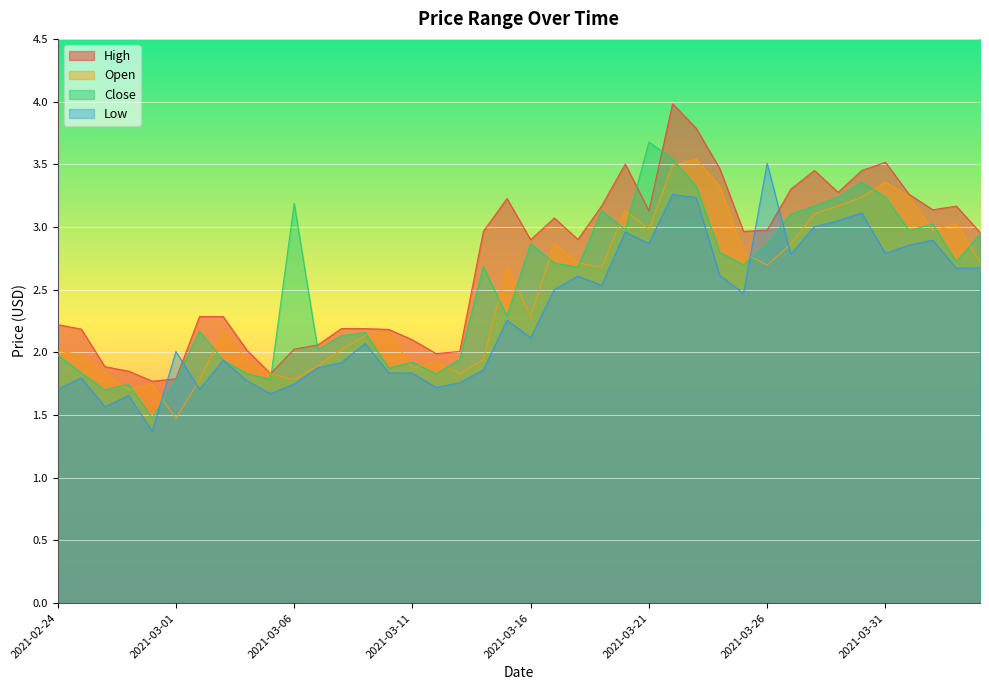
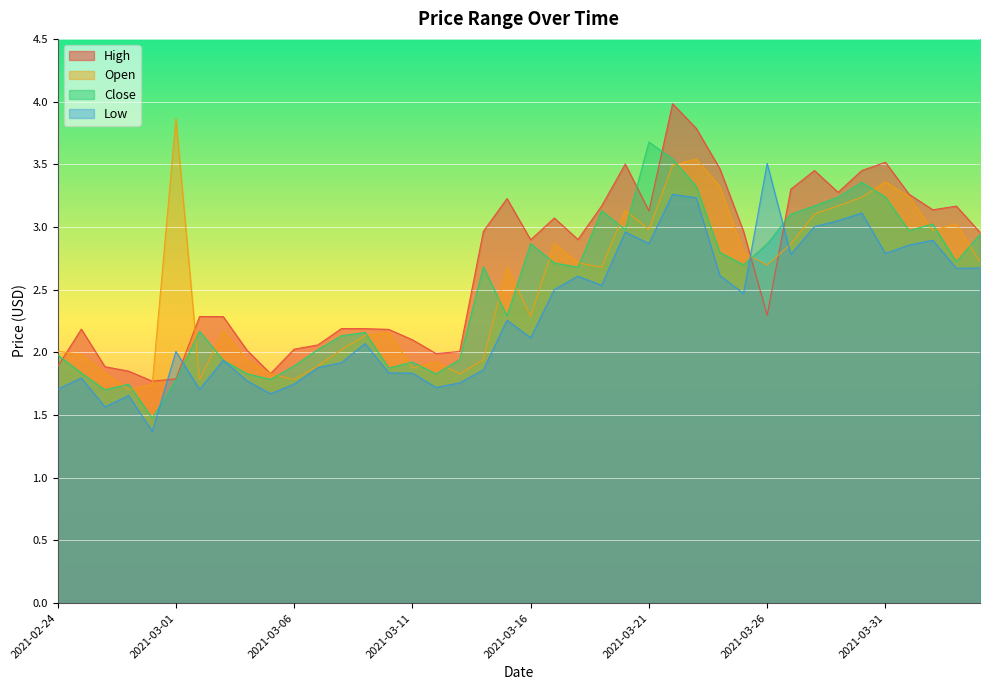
  {
    "High": {
-     "2021-02-24": 2.22,
+     "2021-02-24": 1.89,
      "2021-03-06": 2.03,
      "2021-03-11": 2.10,
      "2021-03-16": 2.90,
      "2021-03-21": 3.13,
-     "2021-03-26": 2.97,
+     "2021-03-26": 2.30,
      "2021-03-31": 3.52
    },
    "Open": {
      "2021-02-24": 2.01,
-     "2021-03-01": 1.47,
+     "2021-03-01": 3.86,
      "2021-03-06": 1.78,
      "2021-03-11": 1.87,
      "2021-03-16": 2.29,
      "2021-03-21": 2.98,
      "2021-03-26": 2.70,
      "2021-03-31": 3.36
    },
    "Close": {
      "2021-02-24": 1.98,
-     "2021-03-06": 3.19,
+     "2021-03-06": 1.89,
      "2021-03-11": 1.92,
      "2021-03-16": 2.87,
      "2021-03-21": 3.68,
      "2021-03-26": 2.87,
      "2021-03-31": 3.24
    },
    "Low": {
      "2021-02-24": 1.71,
      "2021-03-01": 2.01,
      "2021-03-06": 1.75,
      "2021-03-11": 1.83,
      "2021-03-16": 2.12,
      "2021-03-21": 2.87,
      "2021-03-26": 3.51,
      "2021-03-31": 2.79
    }
  }
